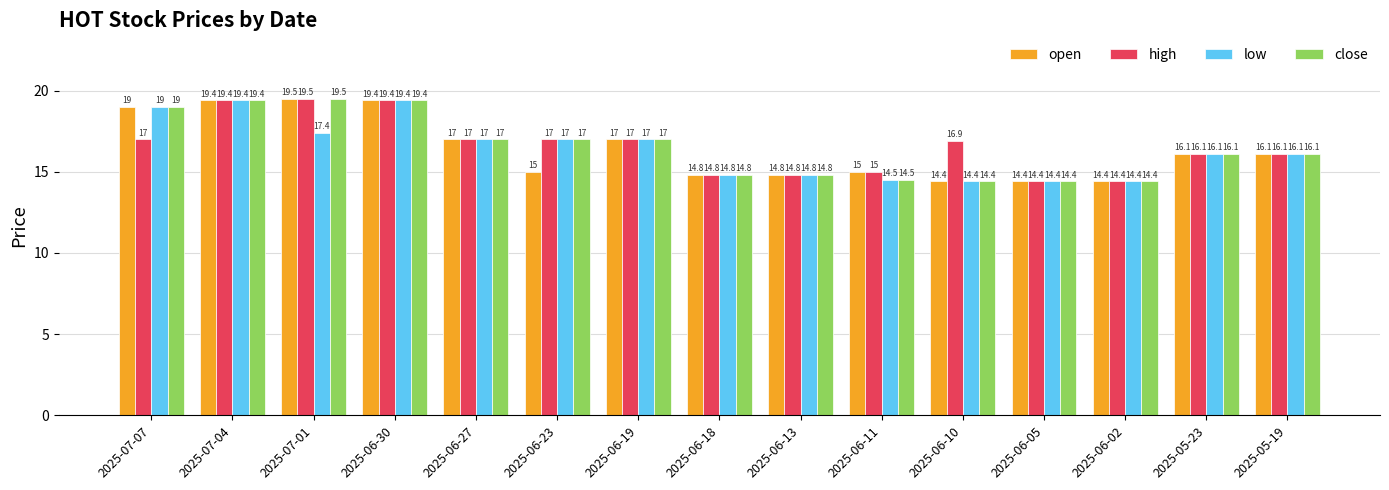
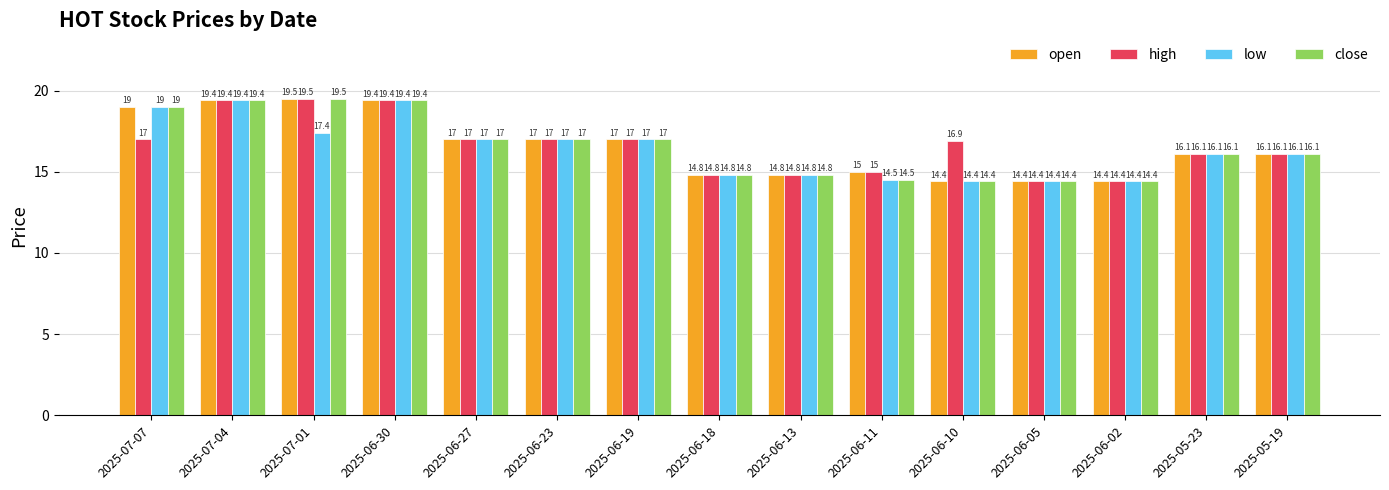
  {
    "open": {
      "2025-07-07": 19,
      "2025-07-04": 19.4,
      "2025-07-01": 19.5,
      "2025-06-30": 19.4,
      "2025-06-27": 17,
-     "2025-06-23": 15,
+     "2025-06-23": 17,
      "2025-06-19": 17,
      "2025-06-18": 14.8,
      "2025-06-13": 14.8,
      "2025-06-11": 15,
      "2025-06-10": 14.4,
      "2025-06-05": 14.4,
      "2025-06-02": 14.4,
      "2025-05-23": 16.1,
      "2025-05-19": 16.1
    },
    "high": {
      "2025-07-07": 17,
      "2025-07-04": 19.4,
      "2025-07-01": 19.5,
      "2025-06-30": 19.4,
      "2025-06-27": 17,
      "2025-06-23": 17,
      "2025-06-19": 17,
      "2025-06-18": 14.8,
      "2025-06-13": 14.8,
      "2025-06-11": 15,
      "2025-06-10": 16.9,
      "2025-06-05": 14.4,
      "2025-06-02": 14.4,
      "2025-05-23": 16.1,
      "2025-05-19": 16.1
    },
    "low": {
      "2025-07-07": 19,
      "2025-07-04": 19.4,
      "2025-07-01": 17.4,
      "2025-06-30": 19.4,
      "2025-06-27": 17,
      "2025-06-23": 17,
      "2025-06-19": 17,
      "2025-06-18": 14.8,
      "2025-06-13": 14.8,
      "2025-06-11": 14.5,
      "2025-06-10": 14.4,
      "2025-06-05": 14.4,
      "2025-06-02": 14.4,
      "2025-05-23": 16.1,
      "2025-05-19": 16.1
    },
    "close": {
      "2025-07-07": 19,
      "2025-07-04": 19.4,
      "2025-07-01": 19.5,
      "2025-06-30": 19.4,
      "2025-06-27": 17,
      "2025-06-23": 17,
      "2025-06-19": 17,
      "2025-06-18": 14.8,
      "2025-06-13": 14.8,
      "2025-06-11": 14.5,
      "2025-06-10": 14.4,
      "2025-06-05": 14.4,
      "2025-06-02": 14.4,
      "2025-05-23": 16.1,
      "2025-05-19": 16.1
    }
  }
